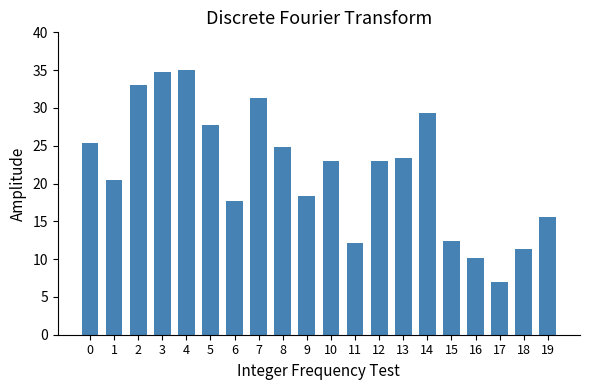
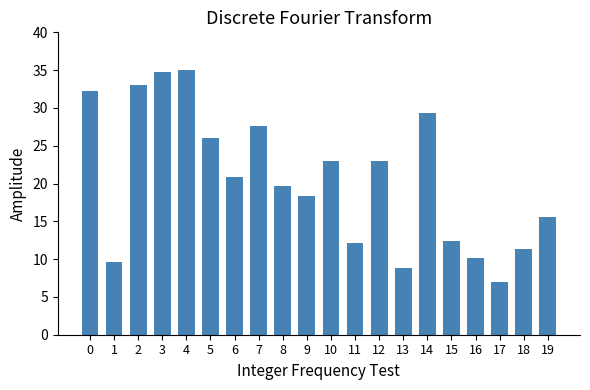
  {
-   "0": 25,
-   "1": 20,
+   "0": 32,
+   "1": 10,
    "2": 33,
    "3": 35,
    "4": 35,
-   "5": 28,
-   "6": 18,
-   "7": 31,
-   "8": 25,
+   "5": 26,
+   "6": 21,
+   "7": 28,
+   "8": 20,
    "9": 18,
    "10": 23,
    "11": 12,
    "12": 23,
-   "13": 23,
+   "13": 9,
    "14": 29,
    "15": 12,
    "16": 10,
    "17": 7,
    "18": 11,
    "19": 16
  }
